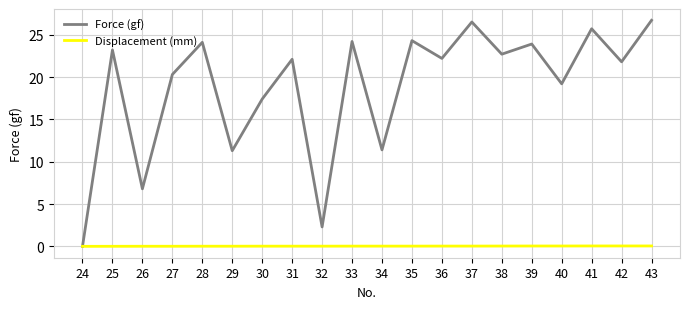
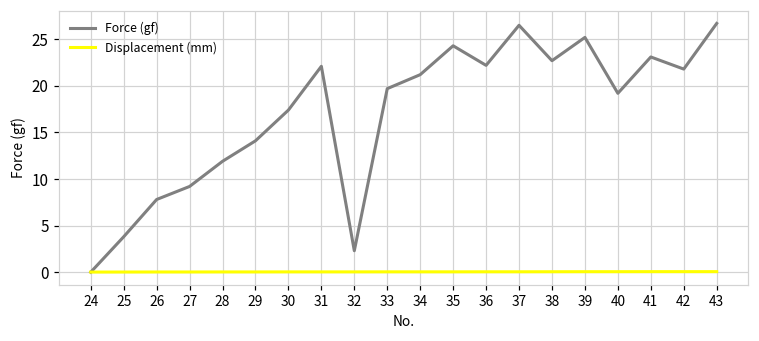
  {
    "Force (gf)": {
-     "25": 23,
-     "26": 7,
-     "27": 20,
-     "28": 24,
-     "29": 11,
+     "25": 4,
+     "26": 8,
+     "27": 9,
+     "28": 12,
+     "29": 14,
      "30": 17,
      "31": 22,
      "32": 2,
-     "33": 24,
-     "34": 11,
+     "33": 20,
+     "34": 21,
      "35": 24,
      "36": 22,
      "37": 27,
      "38": 23,
-     "39": 24,
+     "39": 25,
      "40": 19,
-     "41": 26,
+     "41": 23,
      "42": 22,
      "43": 27
    },
    "Displacement (mm)": {
      "25": 0,
      "26": 0,
      "27": 0,
      "28": 0,
      "29": 0,
      "30": 0,
      "31": 0,
      "32": 0,
      "33": 0,
      "34": 0,
      "35": 0,
      "36": 0,
      "37": 0,
      "38": 0,
      "39": 0,
      "40": 0,
      "41": 0,
      "42": 0,
      "43": 0
    }
  }
